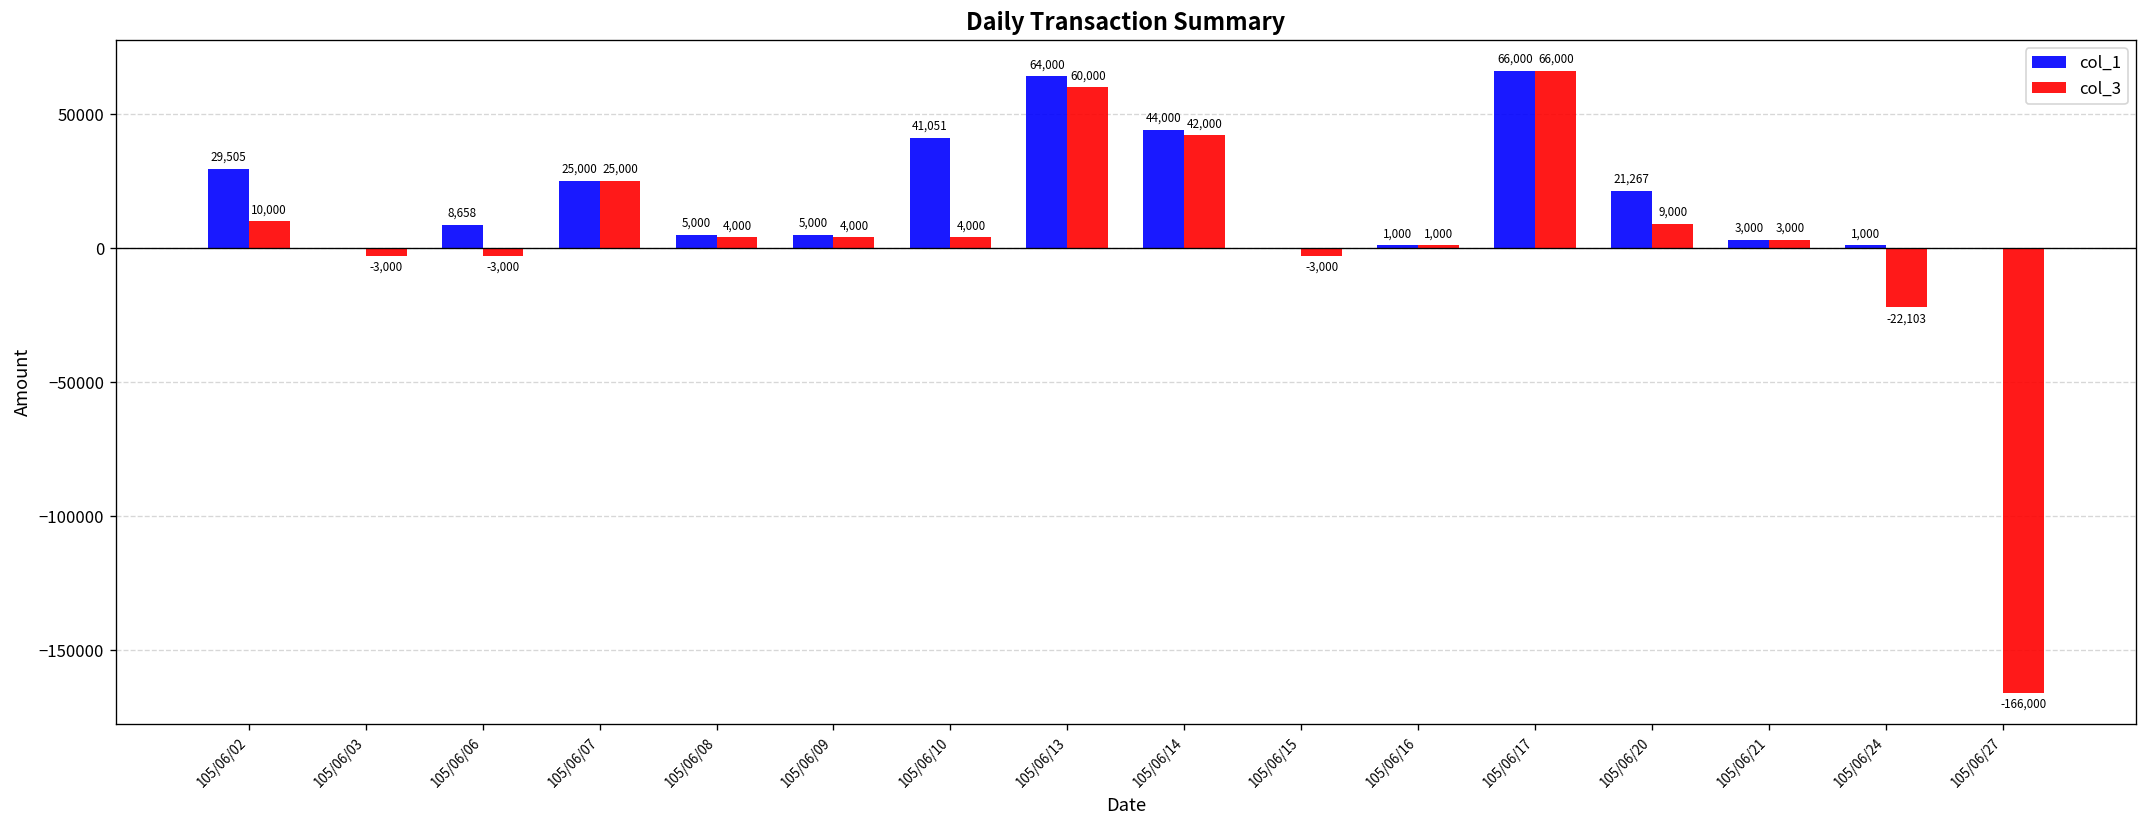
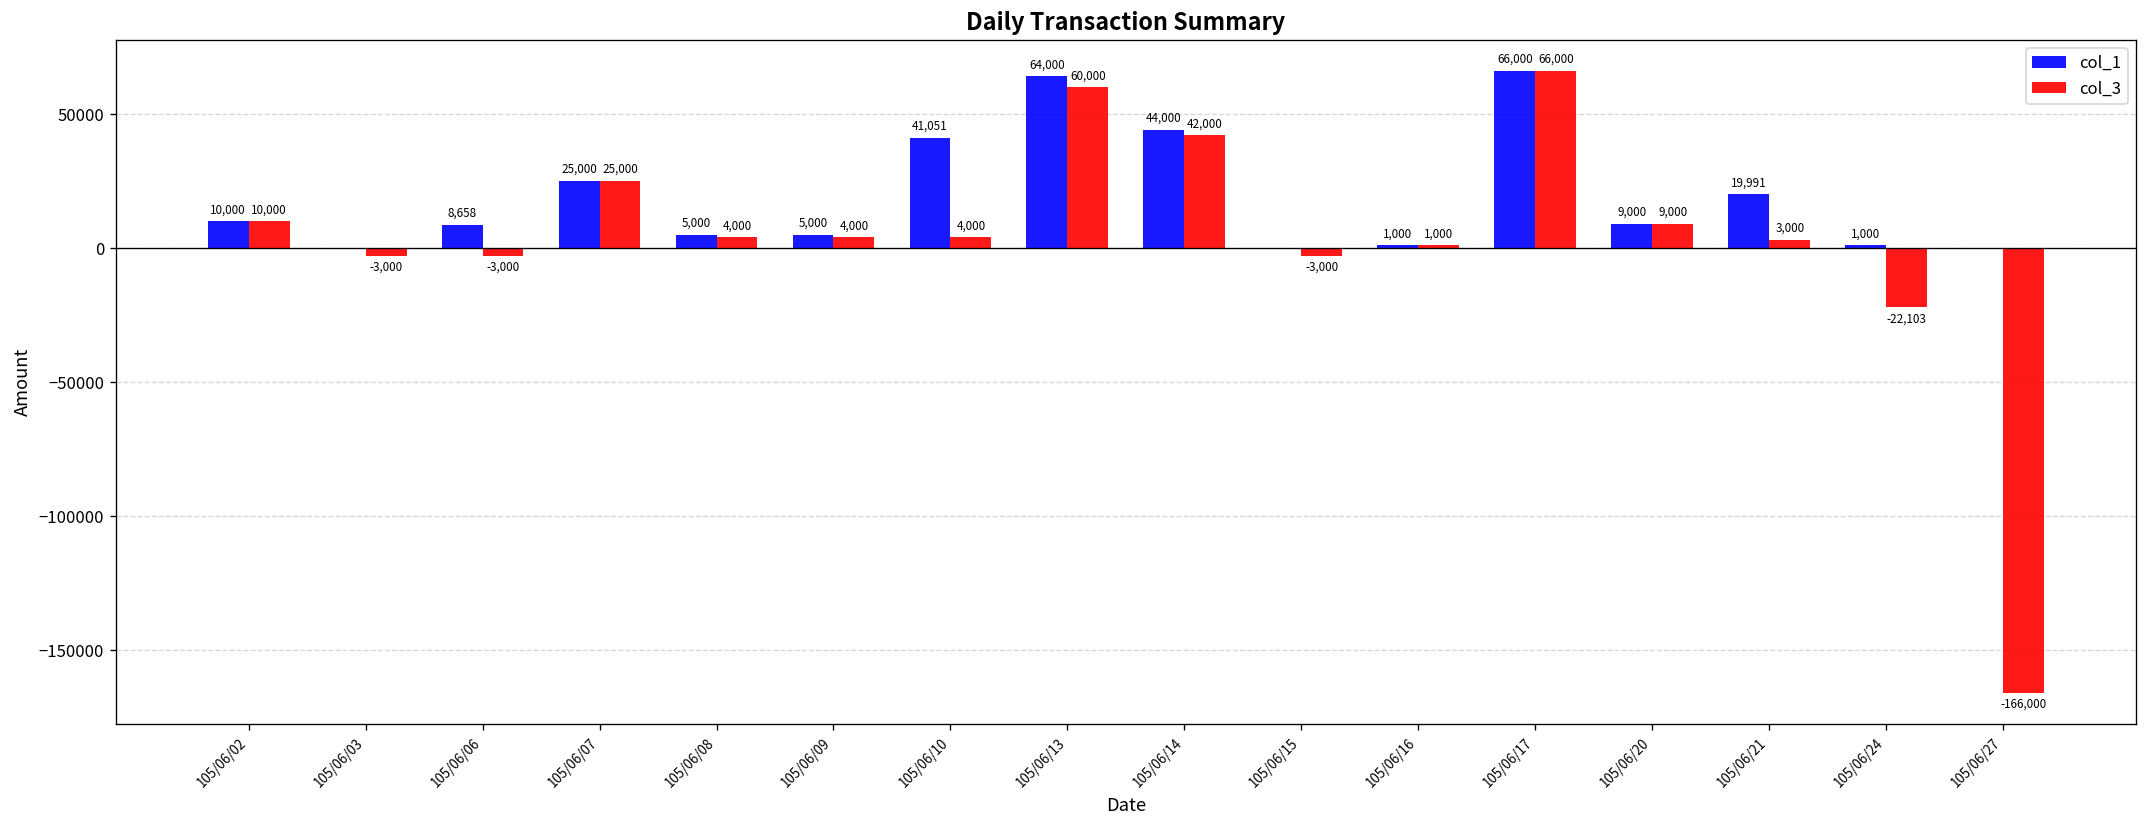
  {
    "col_1": {
-     "105/06/02": "29,505",
+     "105/06/02": "10,000",
      "105/06/06": "8,658",
      "105/06/07": "25,000",
      "105/06/08": "5,000",
      "105/06/09": "5,000",
      "105/06/10": "41,051",
      "105/06/13": "64,000",
      "105/06/14": "44,000",
      "105/06/16": "1,000",
      "105/06/17": "66,000",
-     "105/06/20": "21,267",
-     "105/06/21": "3,000",
+     "105/06/20": "9,000",
+     "105/06/21": "19,991",
      "105/06/24": "1,000"
    },
    "col_3": {
      "105/06/02": "10,000",
      "105/06/03": "-3,000",
      "105/06/06": "-3,000",
      "105/06/07": "25,000",
      "105/06/08": "4,000",
      "105/06/09": "4,000",
      "105/06/10": "4,000",
      "105/06/13": "60,000",
      "105/06/14": "42,000",
      "105/06/15": "-3,000",
      "105/06/16": "1,000",
      "105/06/17": "66,000",
      "105/06/20": "9,000",
      "105/06/21": "3,000",
      "105/06/24": "-22,103",
      "105/06/27": "-166,000"
    }
  }
